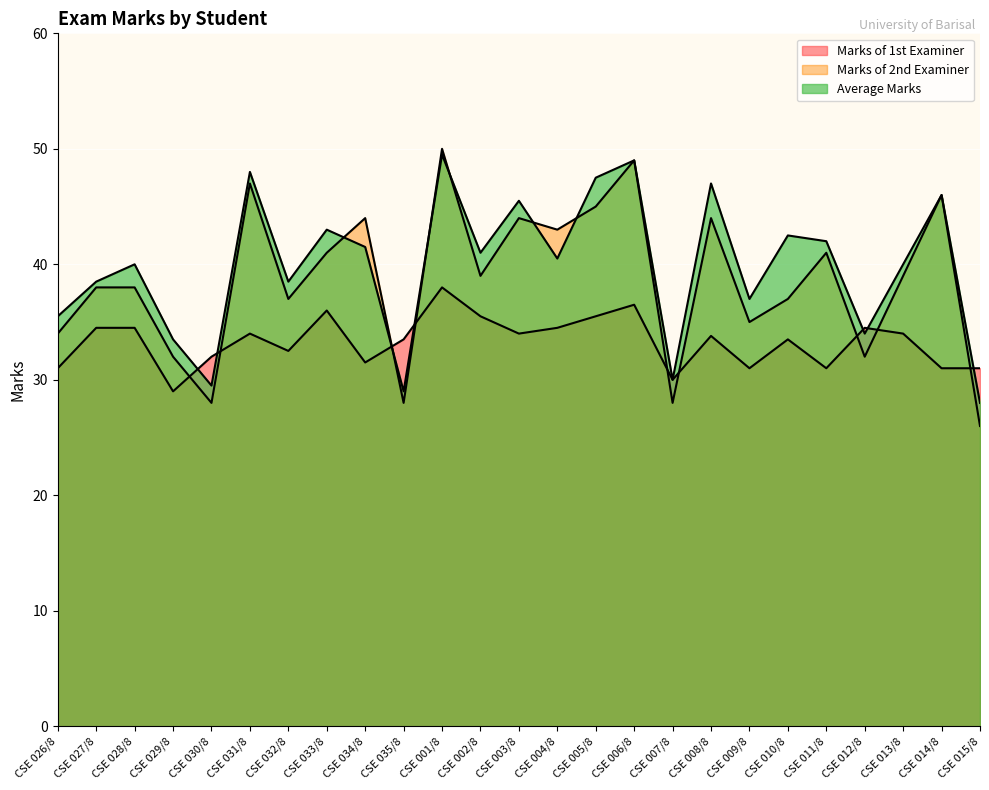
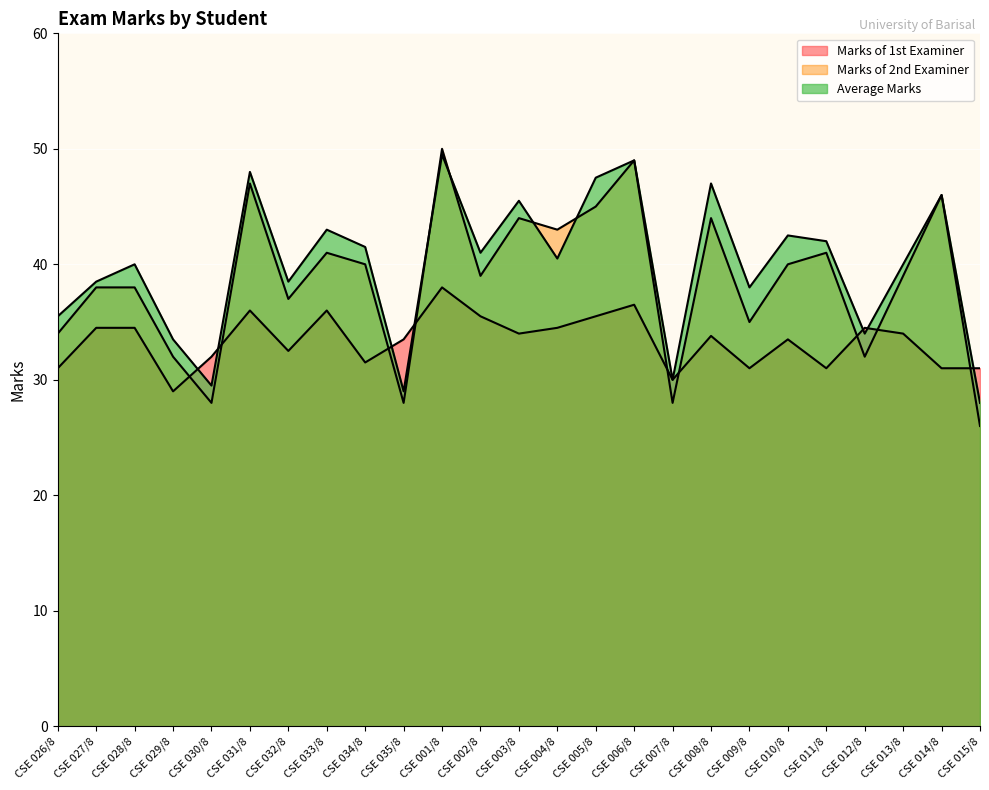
  {
    "Marks of 1st Examiner": {
      "CSE 026/8": 31,
      "CSE 027/8": 34.5,
      "CSE 028/8": 34.5,
      "CSE 029/8": 29,
      "CSE 030/8": 32,
-     "CSE 031/8": 34,
+     "CSE 031/8": 36,
      "CSE 032/8": 32.5,
      "CSE 033/8": 36,
      "CSE 034/8": 31.5,
      "CSE 035/8": 33.5,
      "CSE 001/8": 38,
      "CSE 002/8": 35.5,
      "CSE 003/8": 34,
      "CSE 004/8": 34.5,
      "CSE 005/8": 35.5,
      "CSE 006/8": 36.5,
      "CSE 008/8": 34,
      "CSE 009/8": 31,
      "CSE 010/8": 33.5,
      "CSE 011/8": 31,
      "CSE 012/8": 34.5,
      "CSE 013/8": 34,
      "CSE 014/8": 31,
      "CSE 015/8": 31
    },
    "Marks of 2nd Examiner": {
      "CSE 026/8": 34,
      "CSE 027/8": 38,
      "CSE 028/8": 38,
      "CSE 029/8": 32,
      "CSE 030/8": 28,
      "CSE 031/8": 47,
      "CSE 032/8": 37,
      "CSE 033/8": 41,
-     "CSE 034/8": 44,
+     "CSE 034/8": 40,
      "CSE 035/8": 28,
      "CSE 001/8": 50,
      "CSE 002/8": 39,
      "CSE 003/8": 44,
      "CSE 004/8": 43,
      "CSE 005/8": 45,
      "CSE 007/8": 28,
      "CSE 008/8": 44,
      "CSE 009/8": 35,
-     "CSE 010/8": 37,
+     "CSE 010/8": 40,
      "CSE 011/8": 41,
      "CSE 012/8": 32,
      "CSE 013/8": 39,
      "CSE 015/8": 26
    },
    "Average Marks": {
      "CSE 026/8": 35.5,
      "CSE 027/8": 38.5,
      "CSE 028/8": 40,
      "CSE 029/8": 33.5,
      "CSE 030/8": 29.5,
      "CSE 031/8": 48,
      "CSE 032/8": 38.5,
      "CSE 033/8": 43,
      "CSE 034/8": 41.5,
      "CSE 035/8": 29,
      "CSE 001/8": 49.5,
      "CSE 002/8": 41,
      "CSE 003/8": 45.5,
      "CSE 004/8": 40.5,
      "CSE 005/8": 47.5,
      "CSE 008/8": 47,
-     "CSE 009/8": 37,
+     "CSE 009/8": 38,
      "CSE 010/8": 42.5,
      "CSE 011/8": 42,
      "CSE 012/8": 34,
      "CSE 013/8": 40,
      "CSE 015/8": 28
    }
  }
